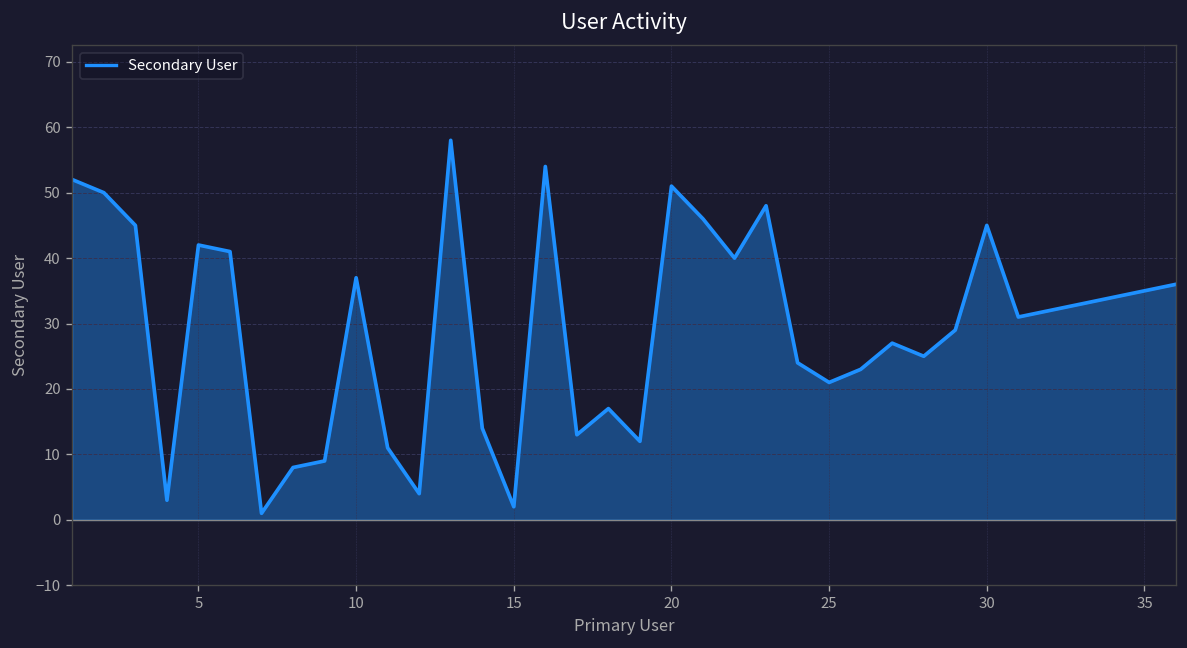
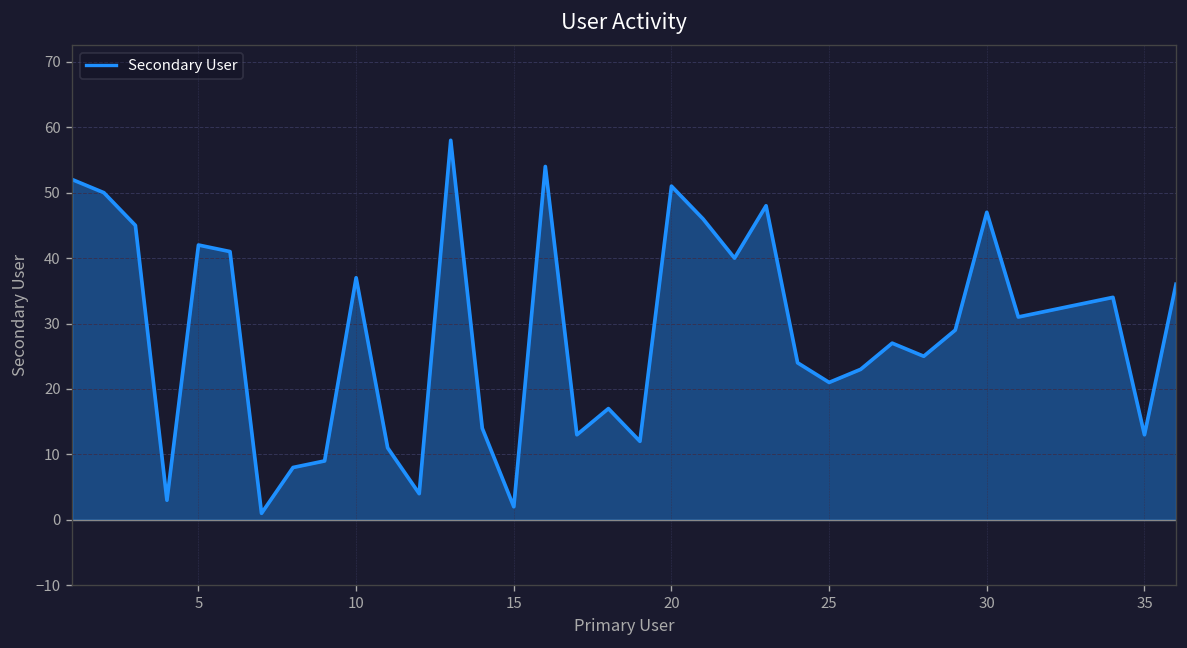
  {
    "5": 42,
    "10": 37,
    "15": 2,
    "20": 51,
    "25": 21,
-   "30": 45,
-   "35": 35
+   "30": 47,
+   "35": 13
  }
